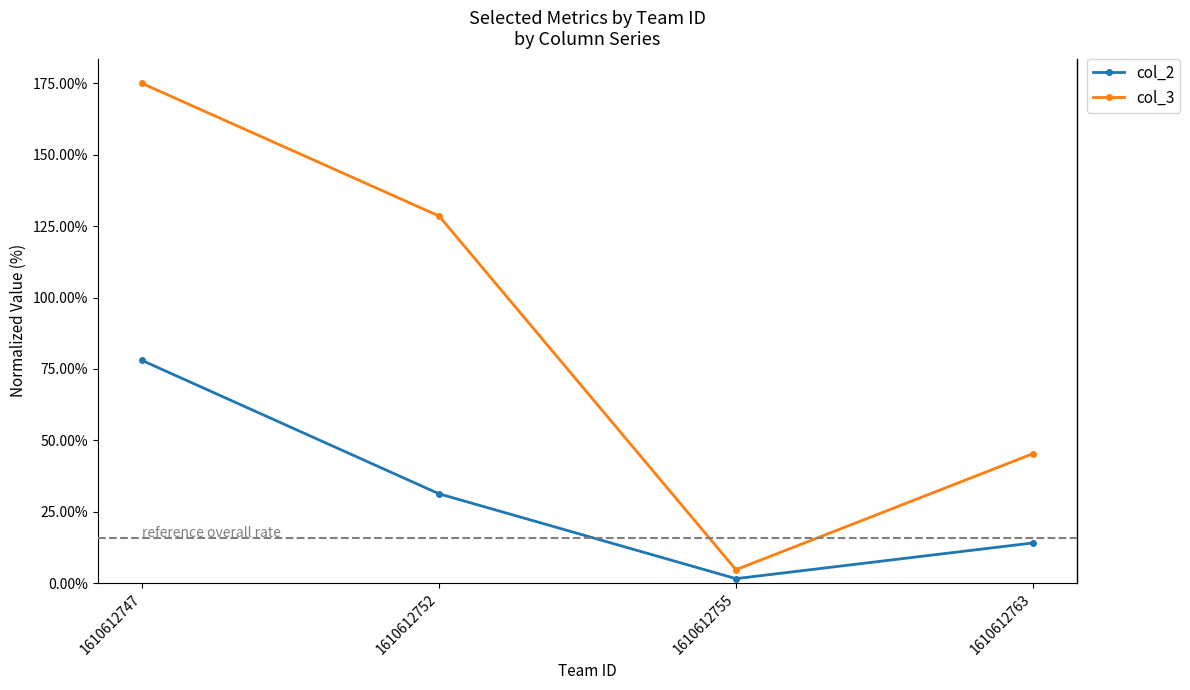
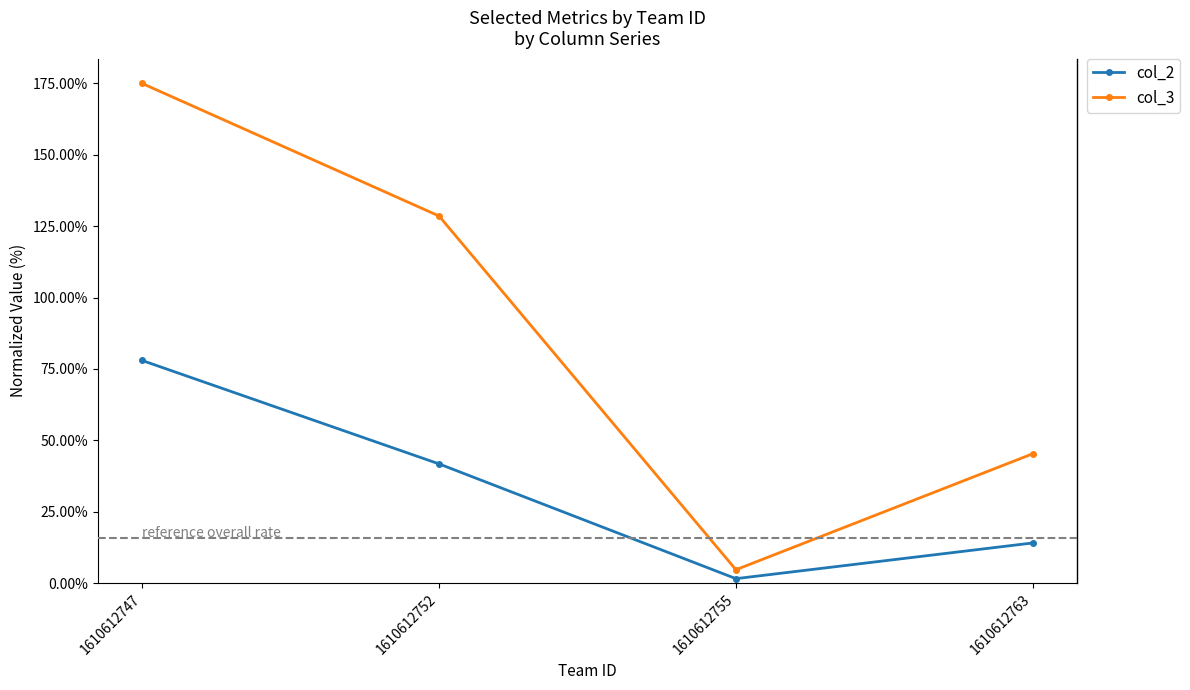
  {
    "col_2": {
      "1610612747": "78%",
-     "1610612752": "31%",
+     "1610612752": "42%",
      "1610612755": "2%",
      "1610612763": "14%"
    },
    "col_3": {
      "1610612747": "175%",
      "1610612752": "129%",
      "1610612755": "5%",
      "1610612763": "45%"
    }
  }
